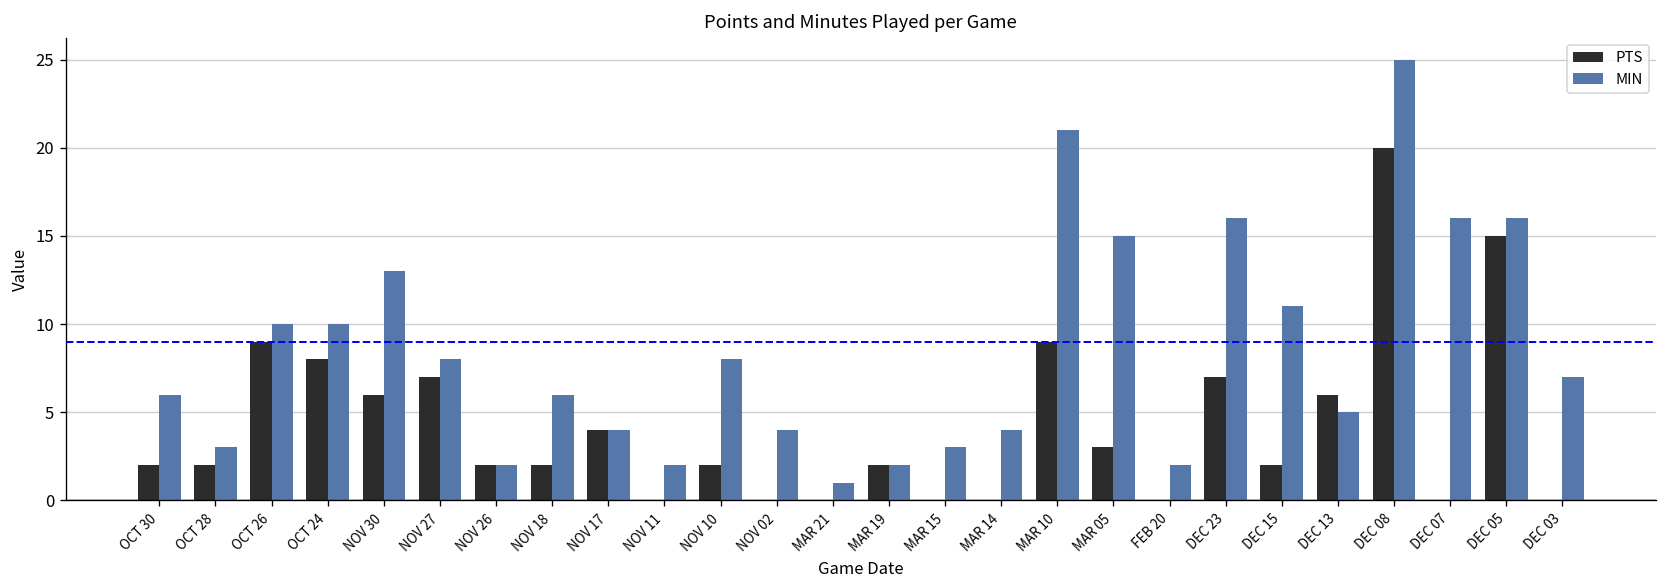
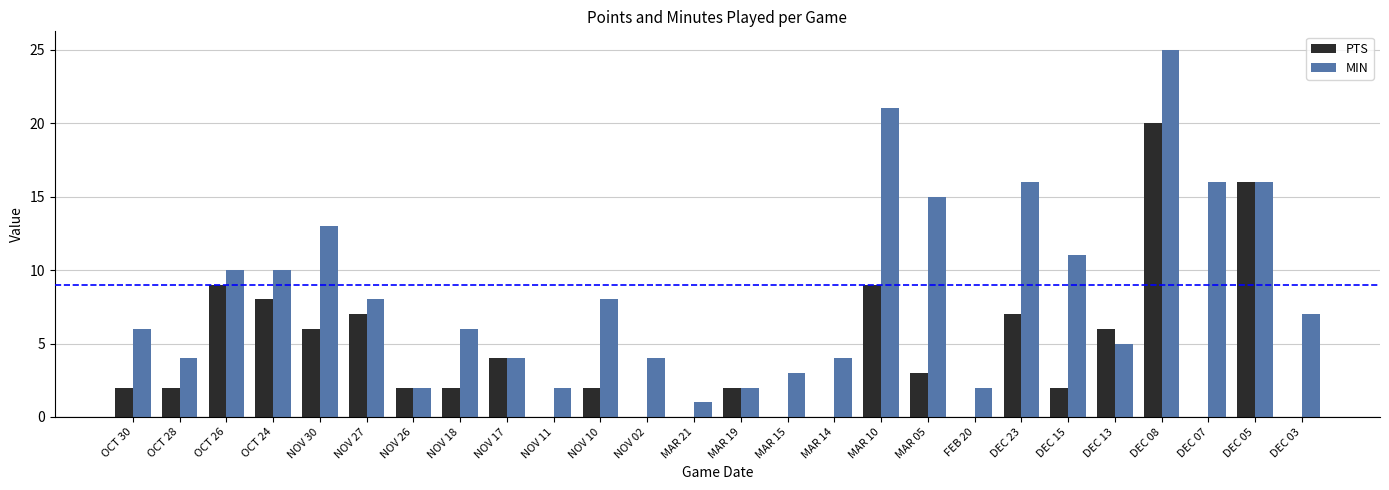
  {
    "PTS": {
      "OCT 30": 2,
      "OCT 28": 2,
      "OCT 26": 9,
      "OCT 24": 8,
      "NOV 30": 6,
      "NOV 27": 7,
      "NOV 26": 2,
      "NOV 18": 2,
      "NOV 17": 4,
      "NOV 11": 0,
      "NOV 10": 2,
      "NOV 02": 0,
      "MAR 21": 0,
      "MAR 19": 2,
      "MAR 15": 0,
      "MAR 14": 0,
      "MAR 10": 9,
      "MAR 05": 3,
      "FEB 20": 0,
      "DEC 23": 7,
      "DEC 15": 2,
      "DEC 13": 6,
      "DEC 08": 20,
      "DEC 07": 0,
-     "DEC 05": 15,
+     "DEC 05": 16,
      "DEC 03": 0
    },
    "MIN": {
      "OCT 30": 6,
-     "OCT 28": 3,
+     "OCT 28": 4,
      "OCT 26": 10,
      "OCT 24": 10,
      "NOV 30": 13,
      "NOV 27": 8,
      "NOV 26": 2,
      "NOV 18": 6,
      "NOV 17": 4,
      "NOV 11": 2,
      "NOV 10": 8,
      "NOV 02": 4,
      "MAR 21": 1,
      "MAR 19": 2,
      "MAR 15": 3,
      "MAR 14": 4,
      "MAR 10": 21,
      "MAR 05": 15,
      "FEB 20": 2,
      "DEC 23": 16,
      "DEC 15": 11,
      "DEC 13": 5,
      "DEC 08": 25,
      "DEC 07": 16,
      "DEC 05": 16,
      "DEC 03": 7
    }
  }
